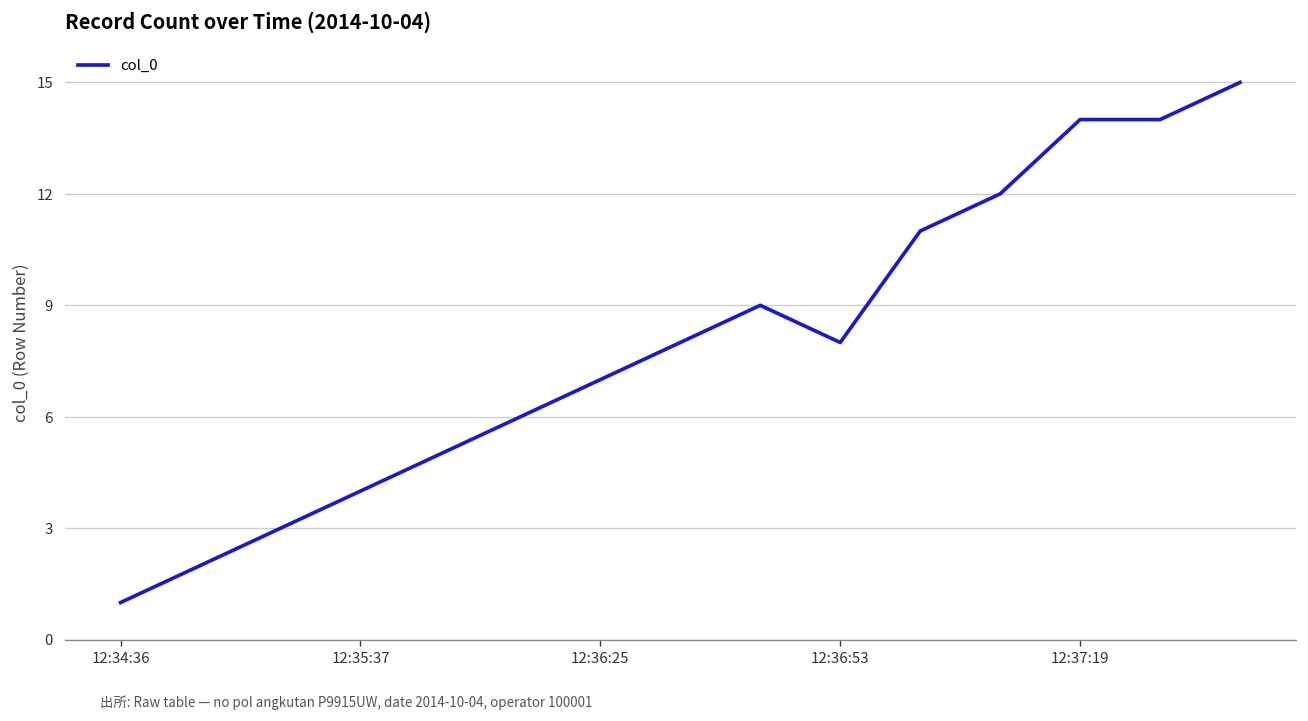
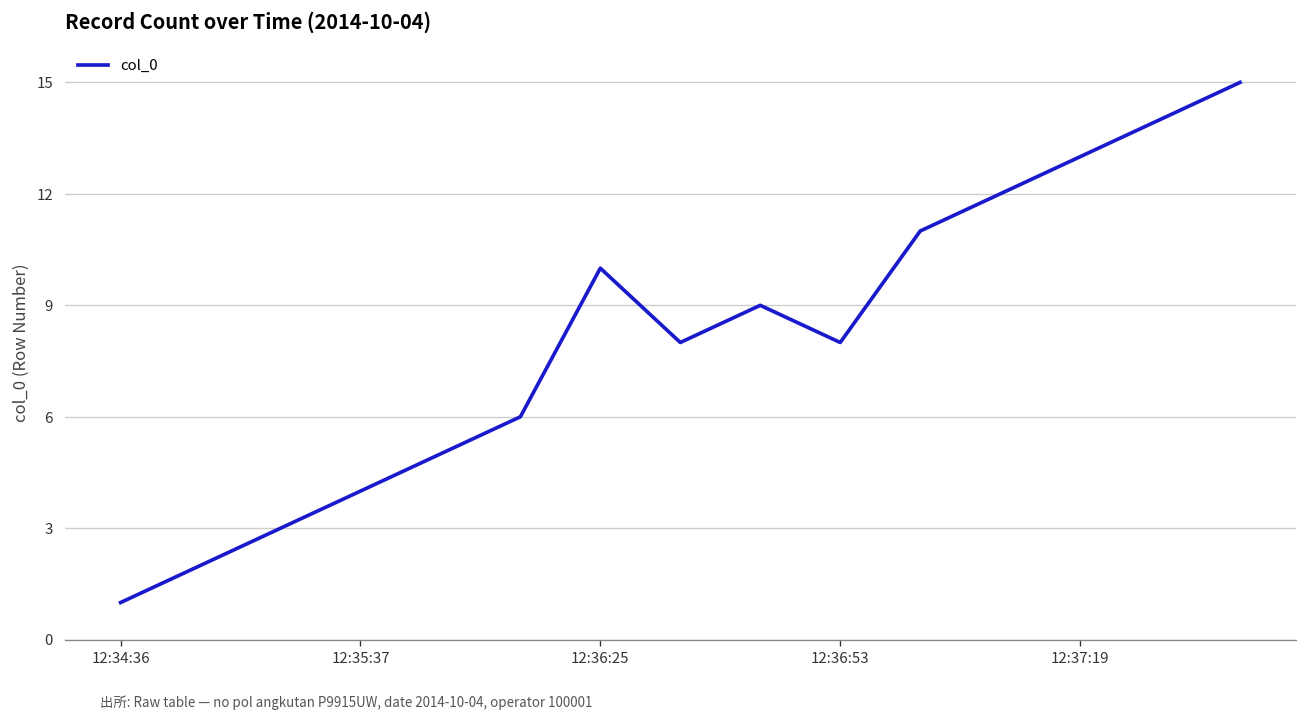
  {
    "12:34:36": 1,
    "12:35:37": 4,
-   "12:36:25": 7,
+   "12:36:25": 10,
    "12:36:53": 8,
-   "12:37:19": 14
+   "12:37:19": 13
  }
